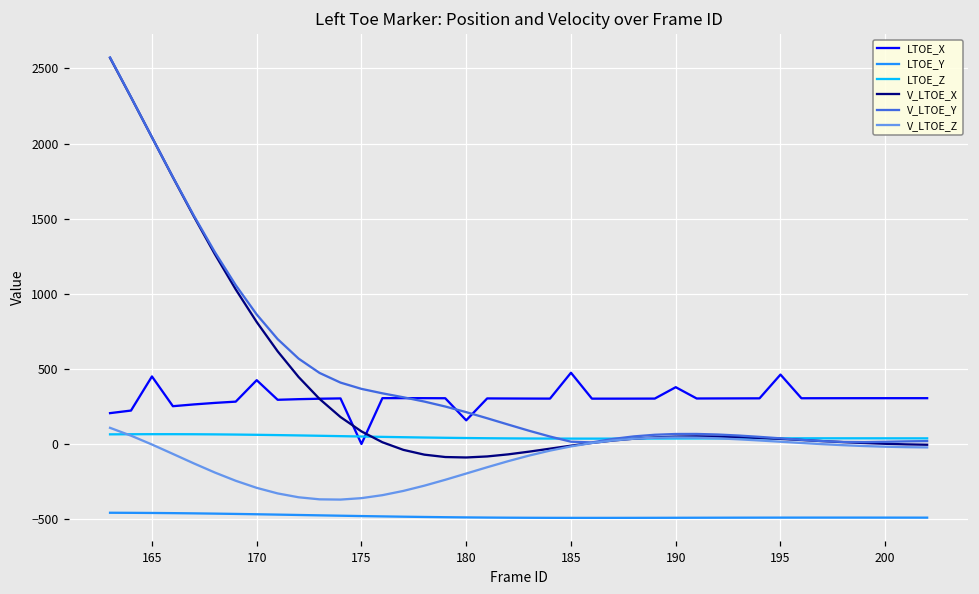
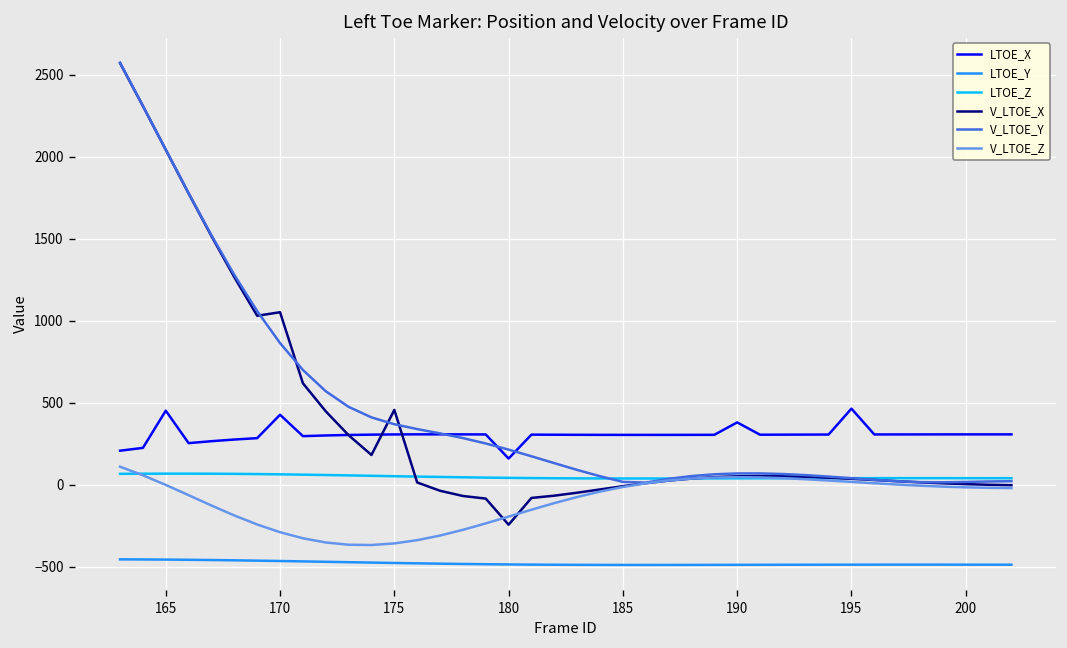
  {
    "LTOE_X": {
      "165": 450,
      "170": 430,
-     "175": 0,
+     "175": 310,
      "180": 160,
-     "185": 480,
+     "185": 300,
      "190": 380,
      "195": 460,
      "200": 310
    },
    "V_LTOE_X": {
-     "170": 810,
-     "175": 90,
-     "180": -90
+     "170": 1050,
+     "175": 460,
+     "180": -240
    }
  }
